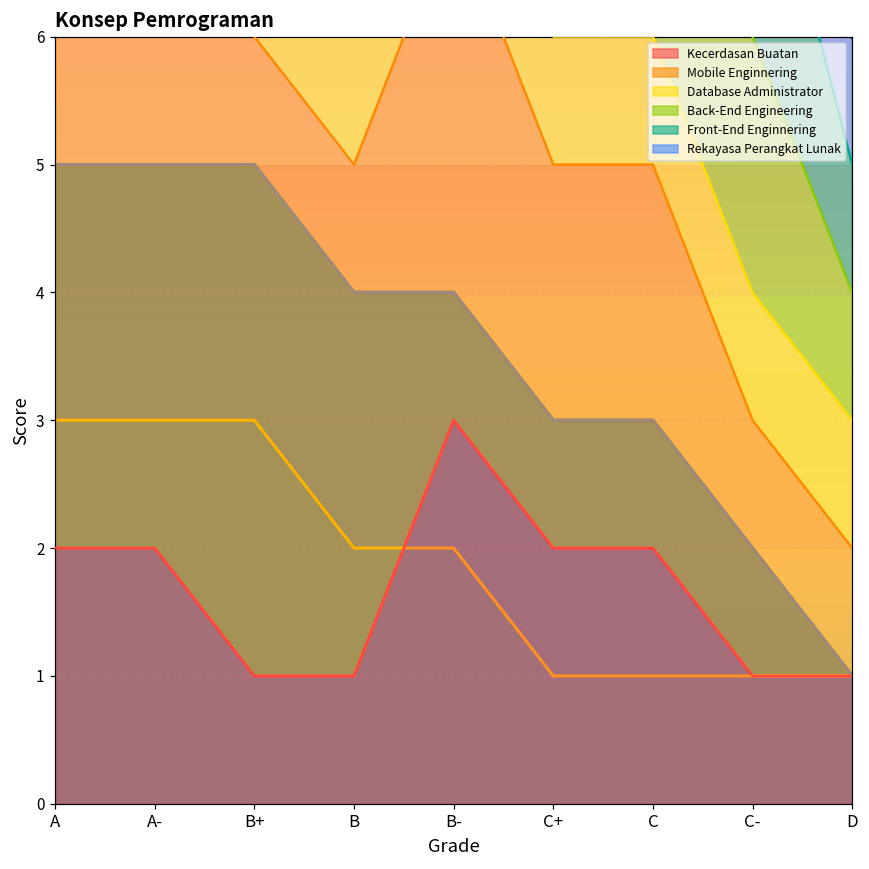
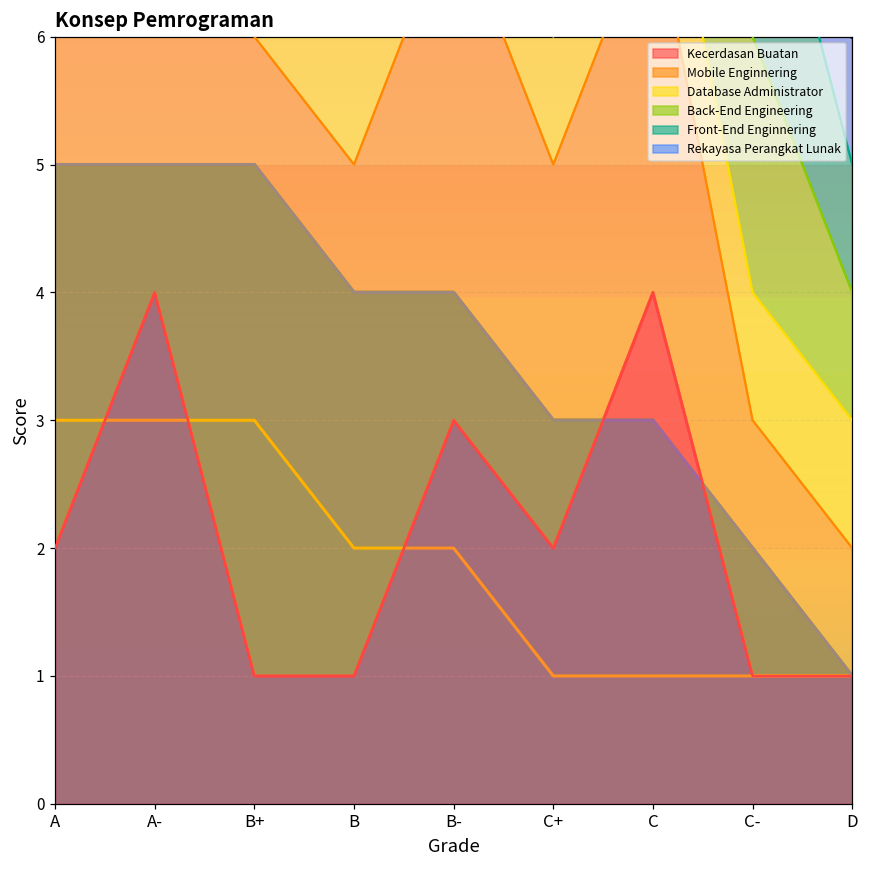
  {
    "Kecerdasan Buatan": {
      "A": 2,
-     "A-": 2,
+     "A-": 4,
      "B+": 1,
      "B": 1,
      "B-": 3,
      "C+": 2,
-     "C": 2
+     "C": 4
    },
    "Mobile Enginnering": {
      "B+": 5,
      "B": 4,
      "C+": 3,
      "C-": 2,
      "D": 1
    },
    "Back-End Engineering": {
      "C-": 2,
      "D": 1
    },
    "Front-End Enginnering": {
      "D": 1
    }
  }
